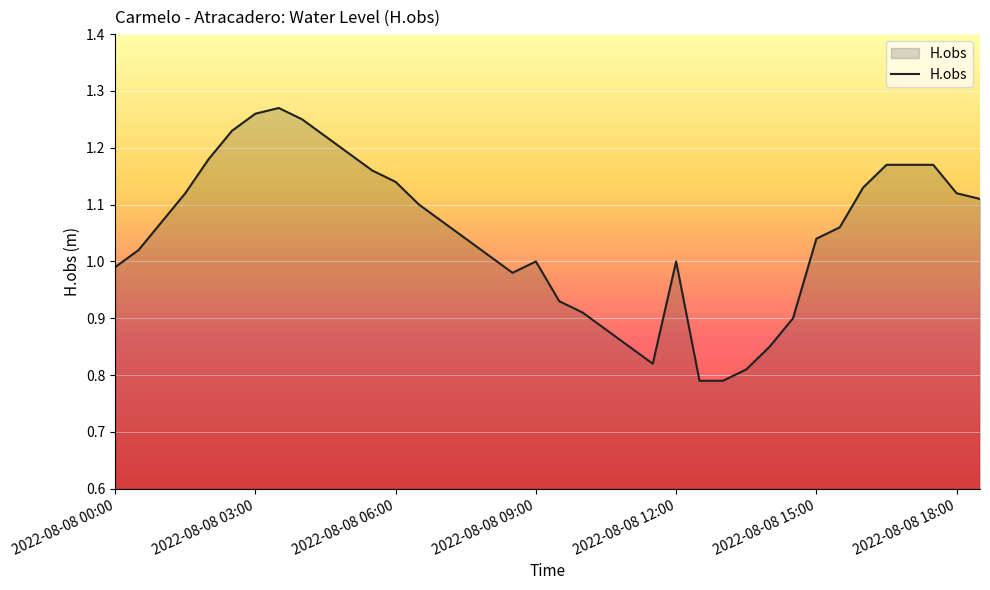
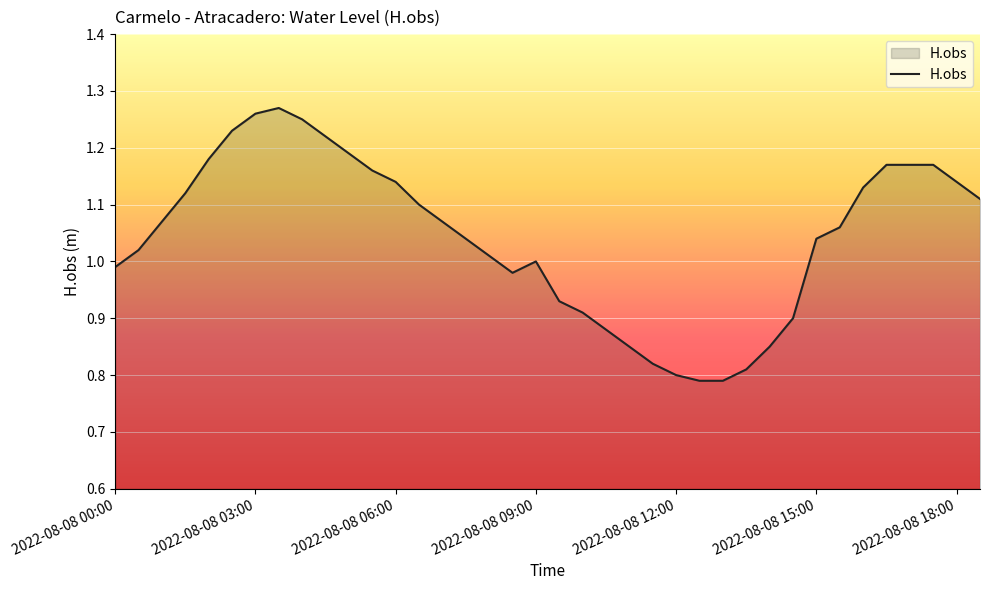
  {
    "2022-08-08 00:00": 0.99,
    "2022-08-08 03:00": 1.26,
    "2022-08-08 06:00": 1.14,
    "2022-08-08 09:00": 1.00,
-   "2022-08-08 12:00": 1.0,
+   "2022-08-08 12:00": 0.8,
    "2022-08-08 15:00": 1.04,
-   "2022-08-08 18:00": 1.12
+   "2022-08-08 18:00": 1.14
  }
